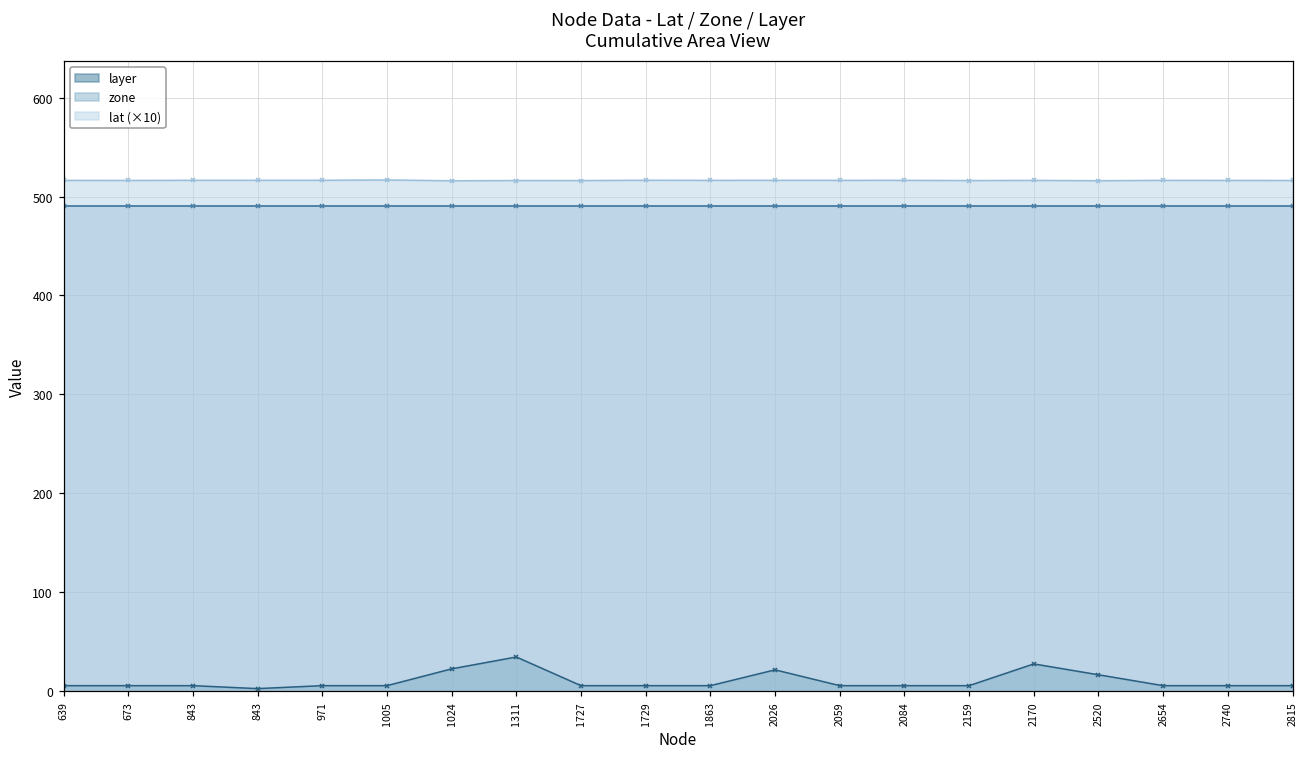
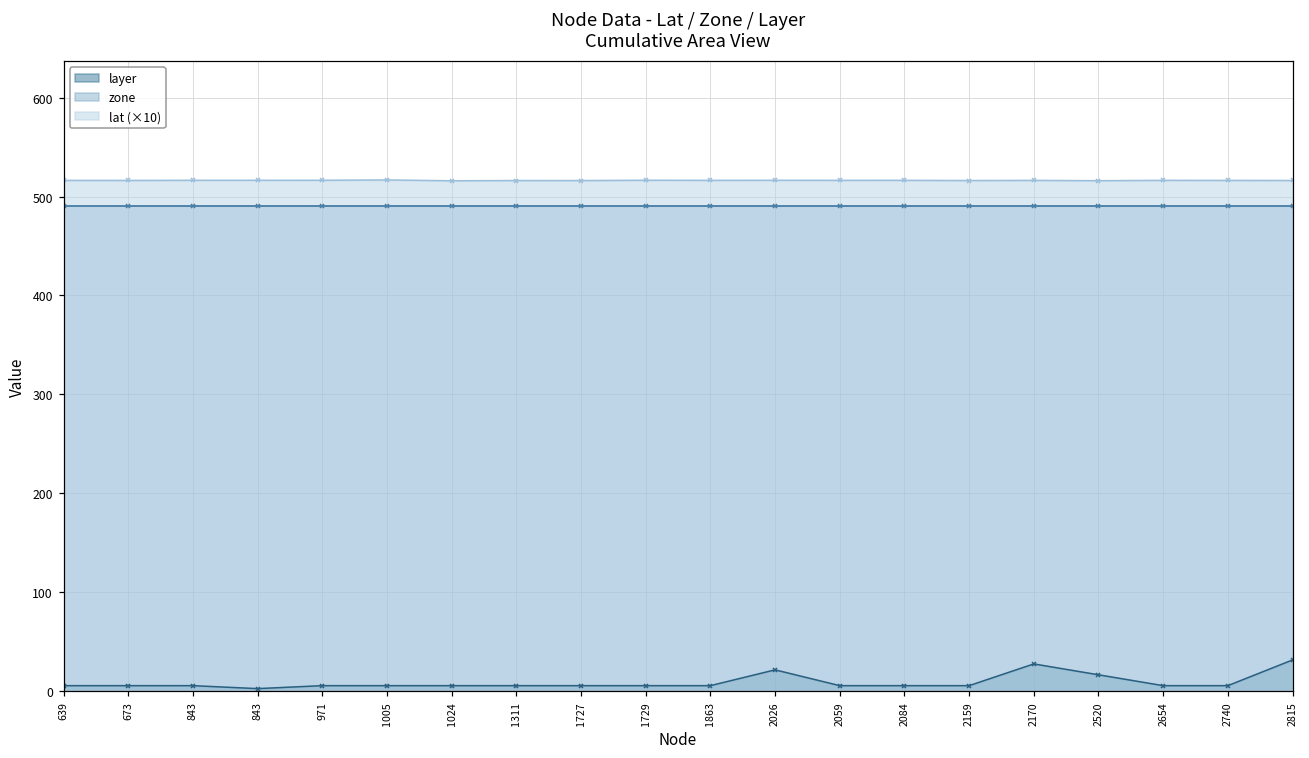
  {
    "layer": {
      "639": 10,
      "673": 10,
      "971": 10,
      "1005": 10,
-     "1024": 20,
-     "1311": 30,
+     "1024": 10,
+     "1311": 10,
      "1727": 10,
      "1729": 10,
      "1863": 10,
      "2026": 20,
      "2059": 10,
      "2084": 10,
      "2159": 10,
      "2170": 30,
      "2520": 20,
      "2654": 10,
      "2740": 10,
-     "2815": 10
+     "2815": 30
    }
  }
